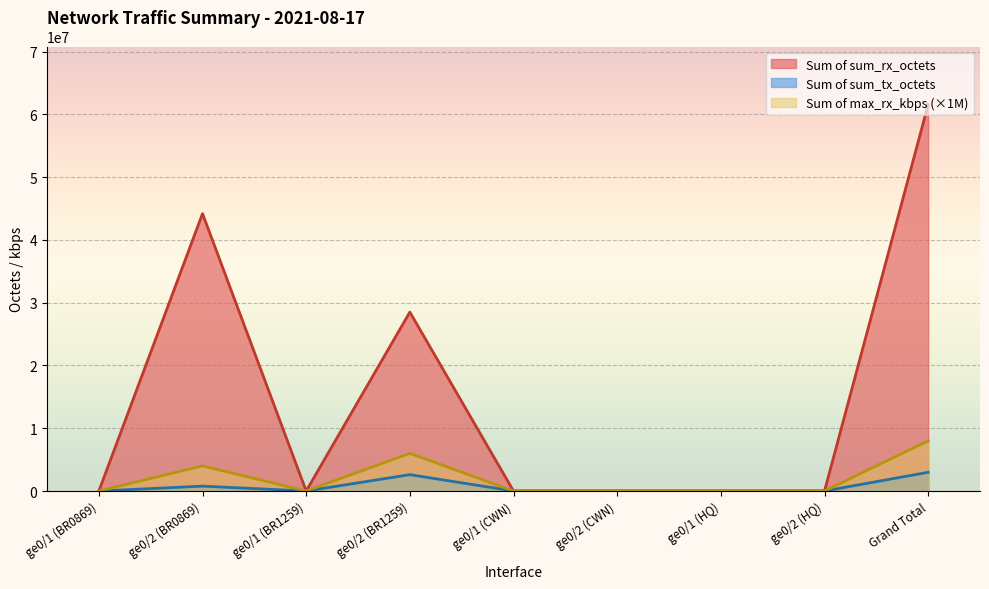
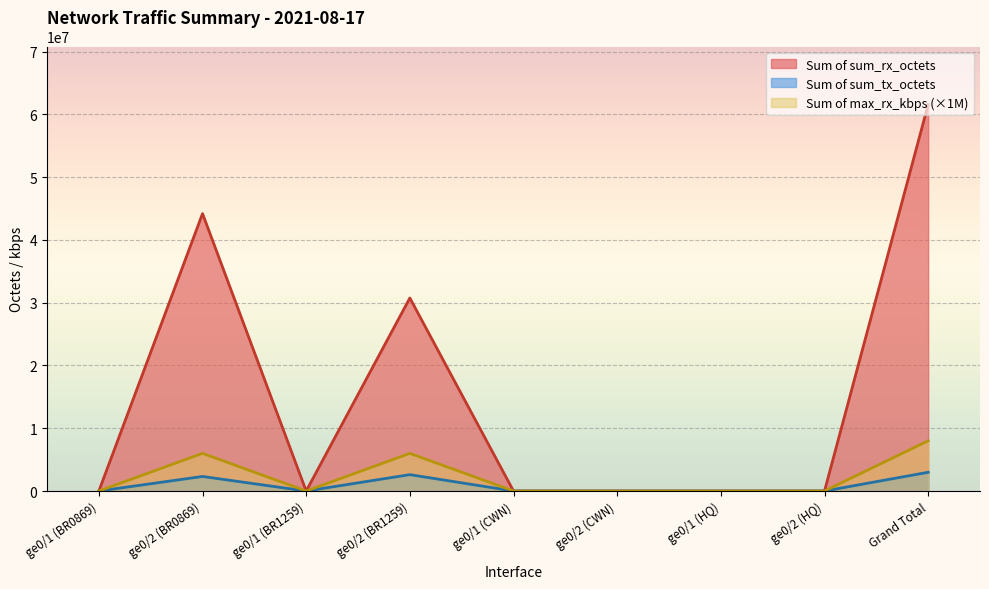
  {
    "Sum of sum_rx_octets": {
      "ge0/2 (BR0869)": 44000000,
-     "ge0/2 (BR1259)": 28000000
+     "ge0/2 (BR1259)": 31000000
    },
    "Sum of sum_tx_octets": {
-     "ge0/2 (BR0869)": 1000000,
+     "ge0/2 (BR0869)": 2000000,
      "ge0/2 (BR1259)": 3000000,
      "Grand Total": 3000000
    },
    "Sum of max_rx_kbps (×1M)": {
-     "ge0/2 (BR0869)": 4000000,
+     "ge0/2 (BR0869)": 6000000,
      "ge0/2 (BR1259)": 6000000,
      "Grand Total": 8000000
    }
  }
